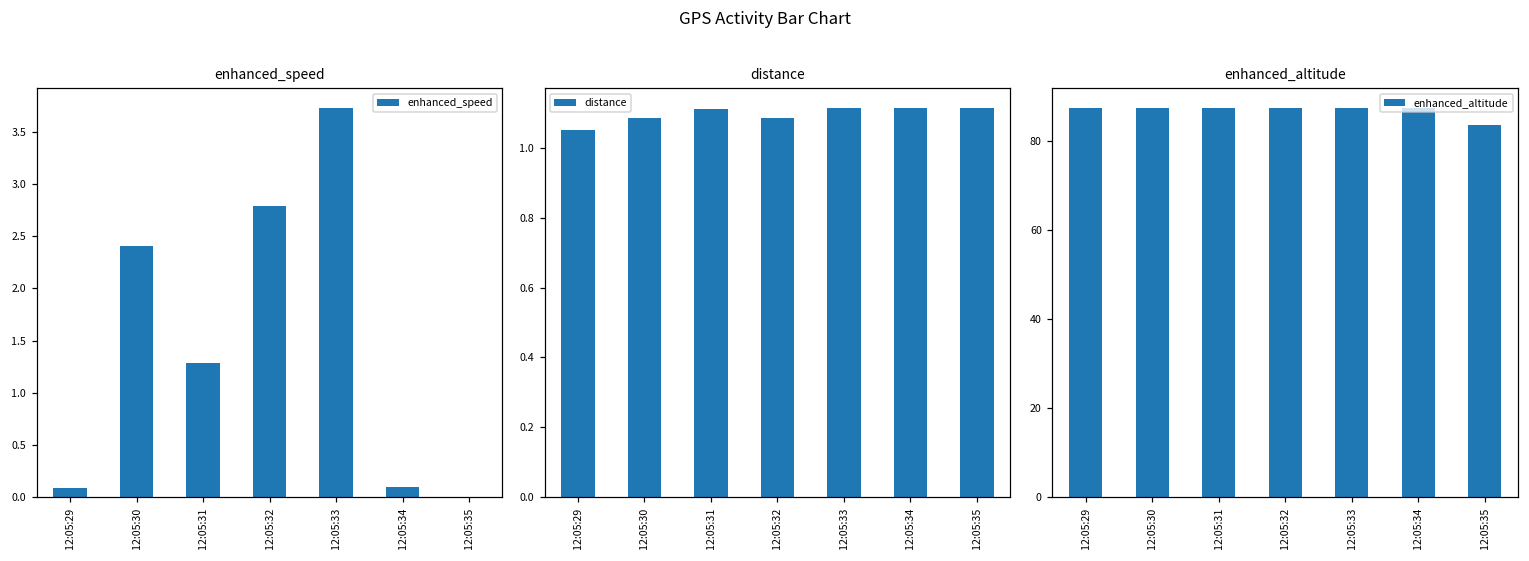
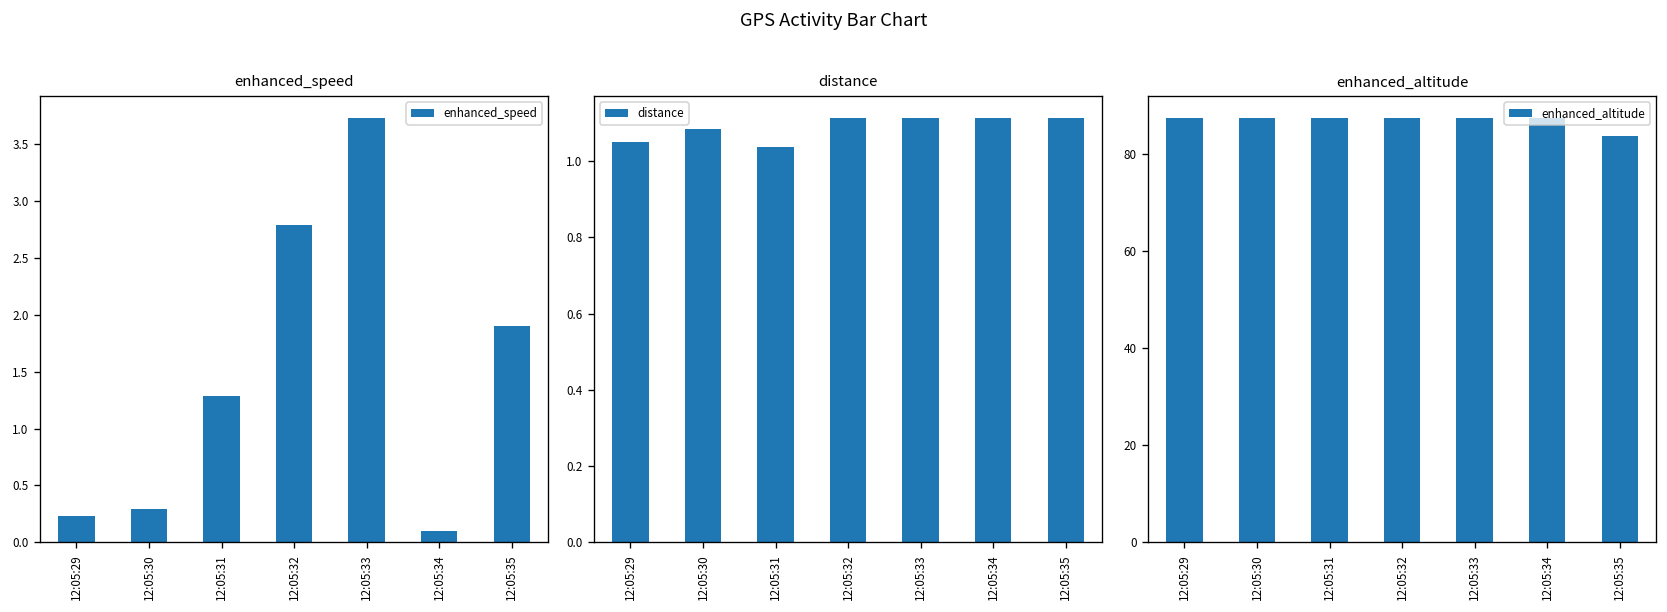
  {
    "enhanced_speed": {
-     "12:05:29": 0.1,
-     "12:05:30": 2.4,
+     "12:05:29": 0.2,
+     "12:05:30": 0.3,
      "12:05:31": 1.3,
      "12:05:32": 2.8,
      "12:05:33": 3.7,
      "12:05:34": 0.1,
-     "12:05:35": 0.0
+     "12:05:35": 1.9
    },
    "distance": {
      "12:05:29": 1.05,
      "12:05:30": 1.08,
-     "12:05:31": 1.11,
-     "12:05:32": 1.09,
+     "12:05:31": 1.04,
+     "12:05:32": 1.11,
      "12:05:33": 1.11,
      "12:05:34": 1.11,
      "12:05:35": 1.11
    },
    "enhanced_altitude": {
      "12:05:29": 87,
      "12:05:30": 87,
      "12:05:31": 87,
      "12:05:32": 87,
      "12:05:33": 87,
      "12:05:35": 84
    }
  }
